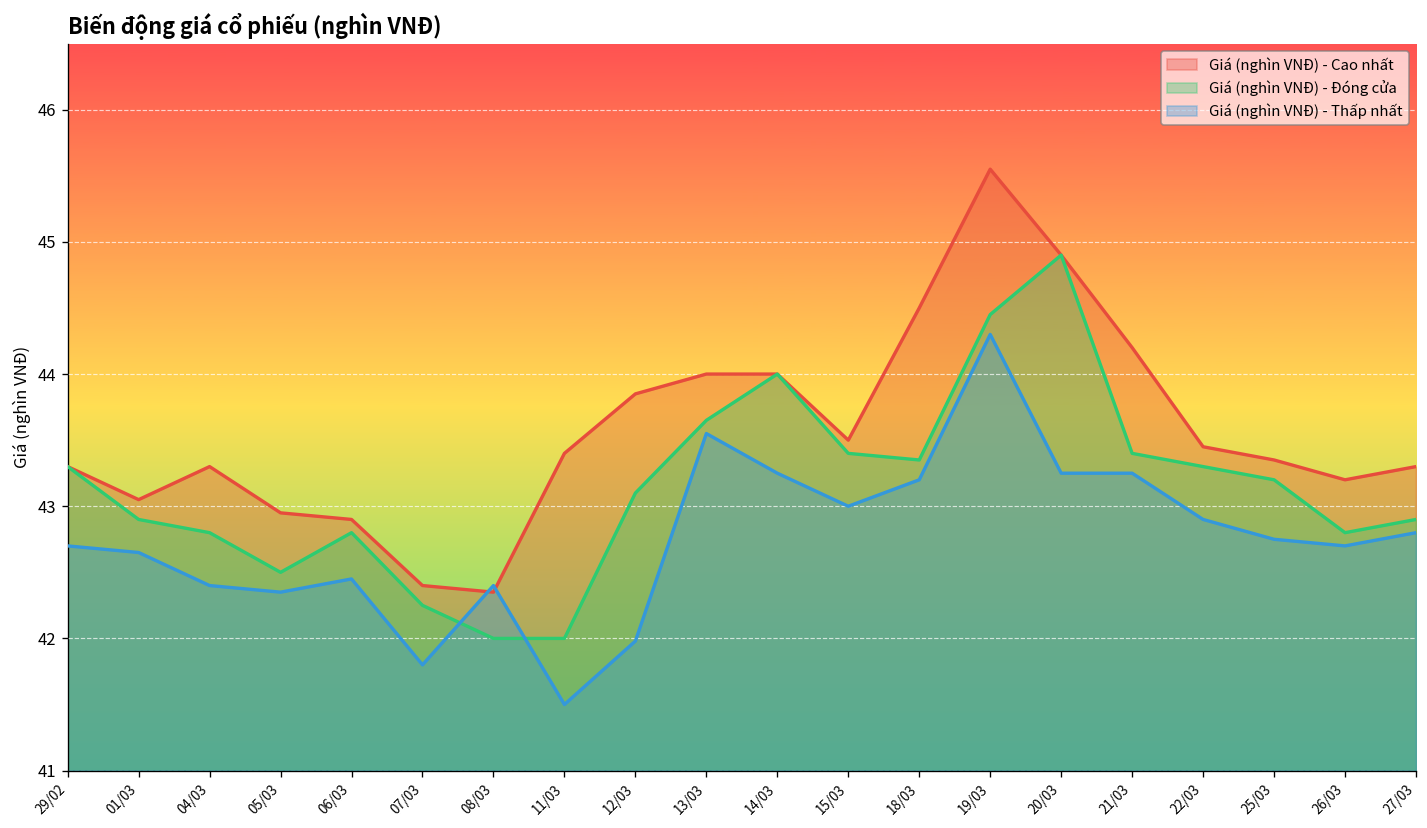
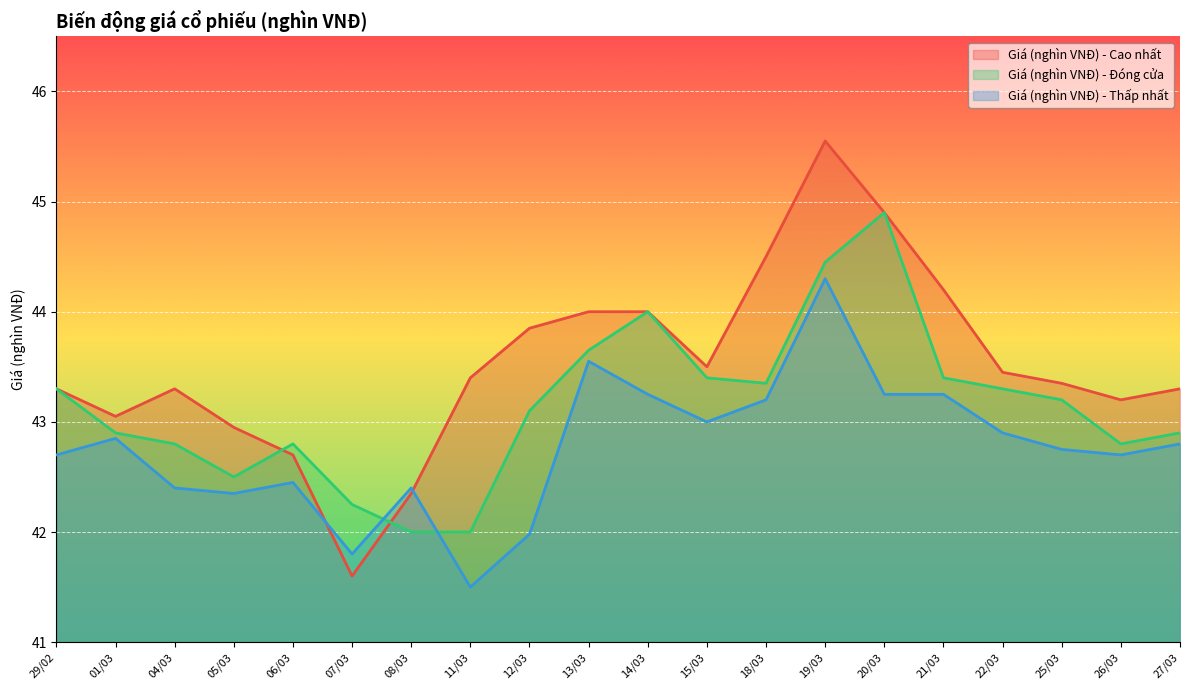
  {
    "Giá (nghìn VNĐ) - Cao nhất": {
      "01/03": 43.05,
      "04/03": 43.3,
      "05/03": 42.95,
-     "06/03": 42.9,
-     "07/03": 42.4,
+     "06/03": 42.7,
+     "07/03": 41.6,
      "08/03": 42.35,
      "11/03": 43.4,
      "12/03": 43.85,
      "13/03": 44.0,
      "15/03": 43.5,
      "18/03": 44.5,
      "19/03": 45.55,
      "21/03": 44.2,
      "22/03": 43.45,
      "25/03": 43.35,
      "26/03": 43.2,
      "27/03": 43.3
    },
    "Giá (nghìn VNĐ) - Đóng cửa": {
      "01/03": 42.90,
      "04/03": 42.80,
      "05/03": 42.50,
      "06/03": 42.80,
      "07/03": 42.25,
      "08/03": 42.00,
      "11/03": 42.00,
      "12/03": 43.10,
      "13/03": 43.65,
      "15/03": 43.40,
      "18/03": 43.35,
      "19/03": 44.45,
      "21/03": 43.40,
      "22/03": 43.30,
      "25/03": 43.20,
      "26/03": 42.80,
      "27/03": 42.90
    },
    "Giá (nghìn VNĐ) - Thấp nhất": {
      "29/02": 42.70,
-     "01/03": 42.65,
+     "01/03": 42.85,
      "04/03": 42.40,
      "05/03": 42.35,
      "06/03": 42.45,
      "07/03": 41.80,
      "08/03": 42.40,
      "11/03": 41.50,
      "12/03": 41.98,
      "13/03": 43.55,
      "14/03": 43.25,
      "15/03": 43.00,
      "18/03": 43.20,
      "19/03": 44.30,
      "20/03": 43.25,
      "21/03": 43.25,
      "22/03": 42.90,
      "25/03": 42.75,
      "26/03": 42.70,
      "27/03": 42.80
    }
  }
